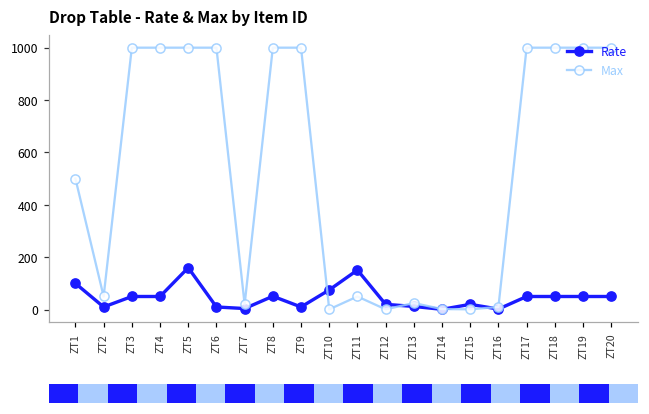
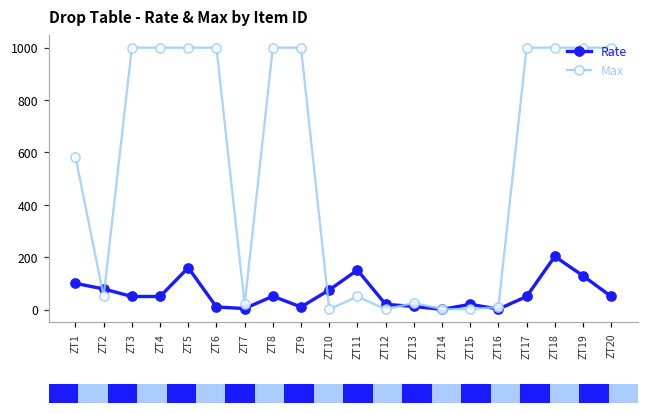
  {
    "Rate": {
      "ZT1": 100,
-     "ZT2": 10,
+     "ZT2": 80,
      "ZT3": 50,
      "ZT4": 50,
      "ZT5": 160,
      "ZT6": 10,
      "ZT7": 0,
      "ZT8": 50,
      "ZT9": 10,
      "ZT10": 80,
      "ZT11": 150,
      "ZT12": 20,
      "ZT13": 10,
      "ZT15": 20,
      "ZT17": 50,
-     "ZT18": 50,
-     "ZT19": 50,
+     "ZT18": 200,
+     "ZT19": 130,
      "ZT20": 50
    },
    "Max": {
-     "ZT1": 500,
+     "ZT1": 580,
      "ZT2": 50,
      "ZT3": 1000,
      "ZT4": 1000,
      "ZT5": 1000,
      "ZT6": 1000,
      "ZT7": 20,
      "ZT8": 1000,
      "ZT9": 1000,
      "ZT10": 0,
      "ZT11": 50,
      "ZT12": 0,
      "ZT13": 30,
      "ZT15": 0,
      "ZT17": 1000,
      "ZT18": 1000,
      "ZT19": 1000,
      "ZT20": 1000
    }
  }
